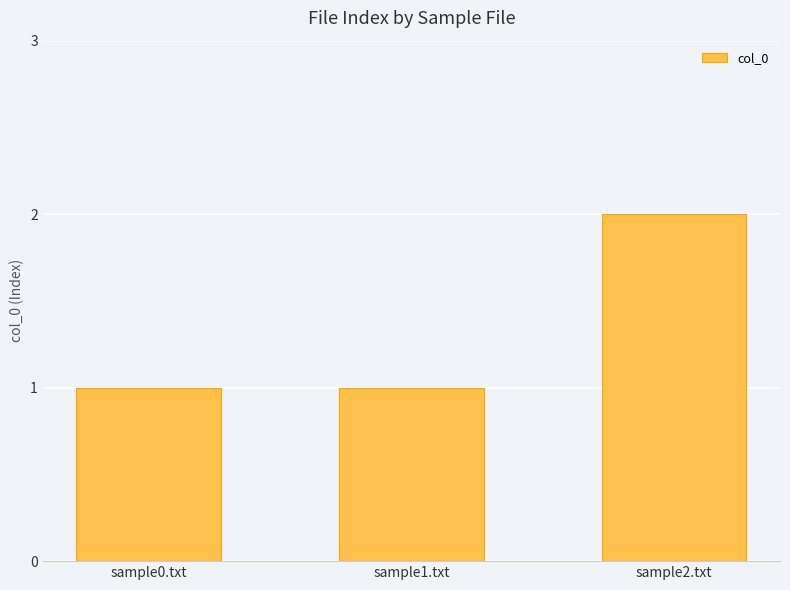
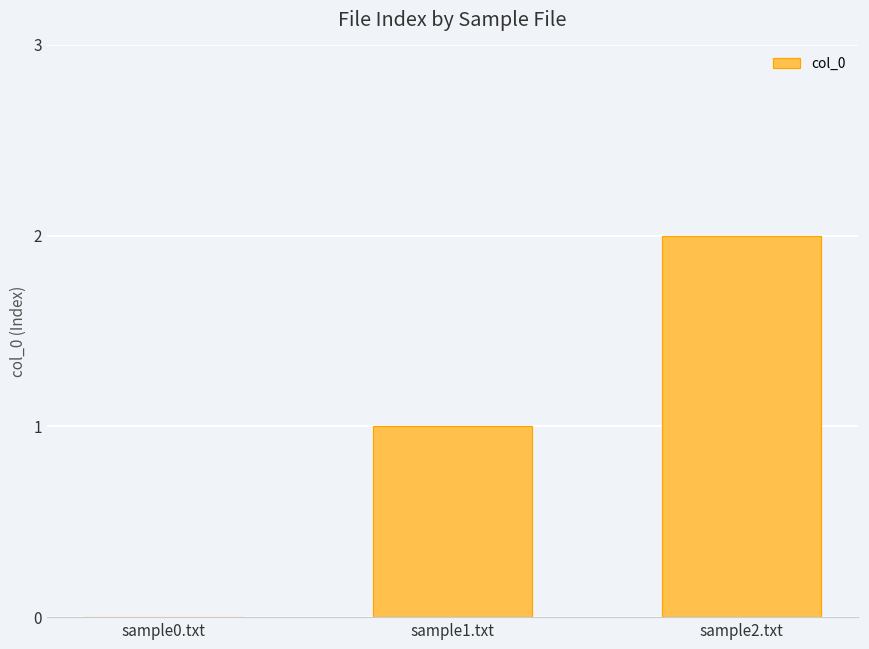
  {
-   "sample0.txt": 1,
+   "sample0.txt": 0,
    "sample1.txt": 1,
    "sample2.txt": 2
  }
